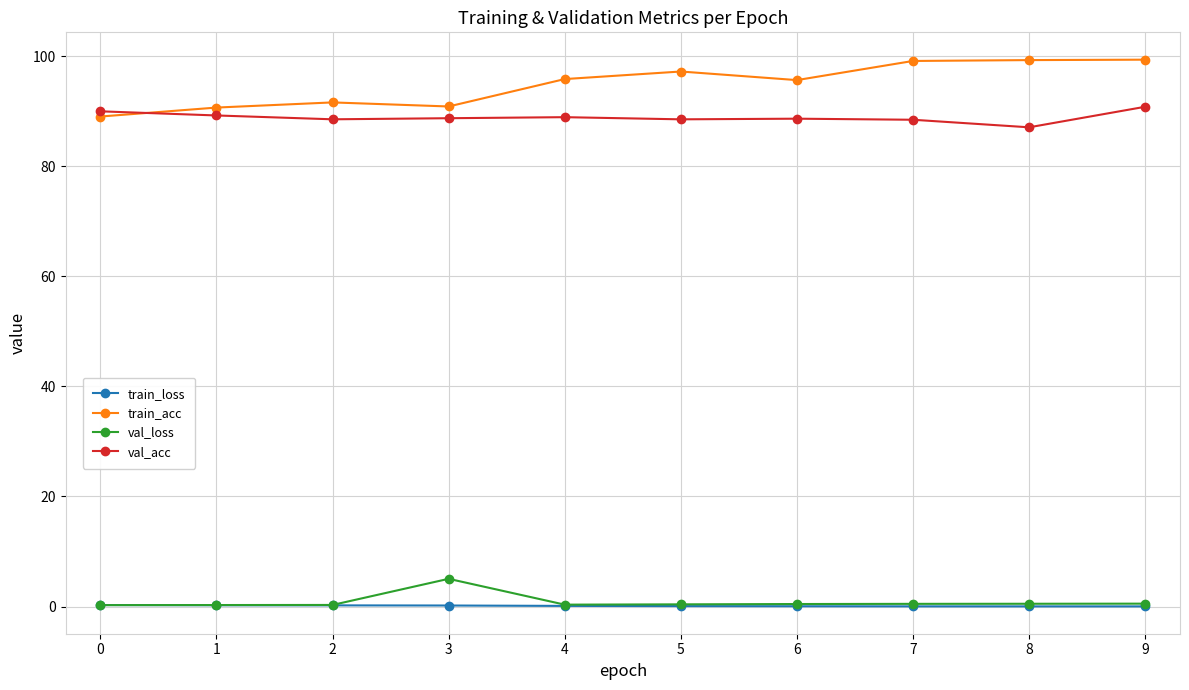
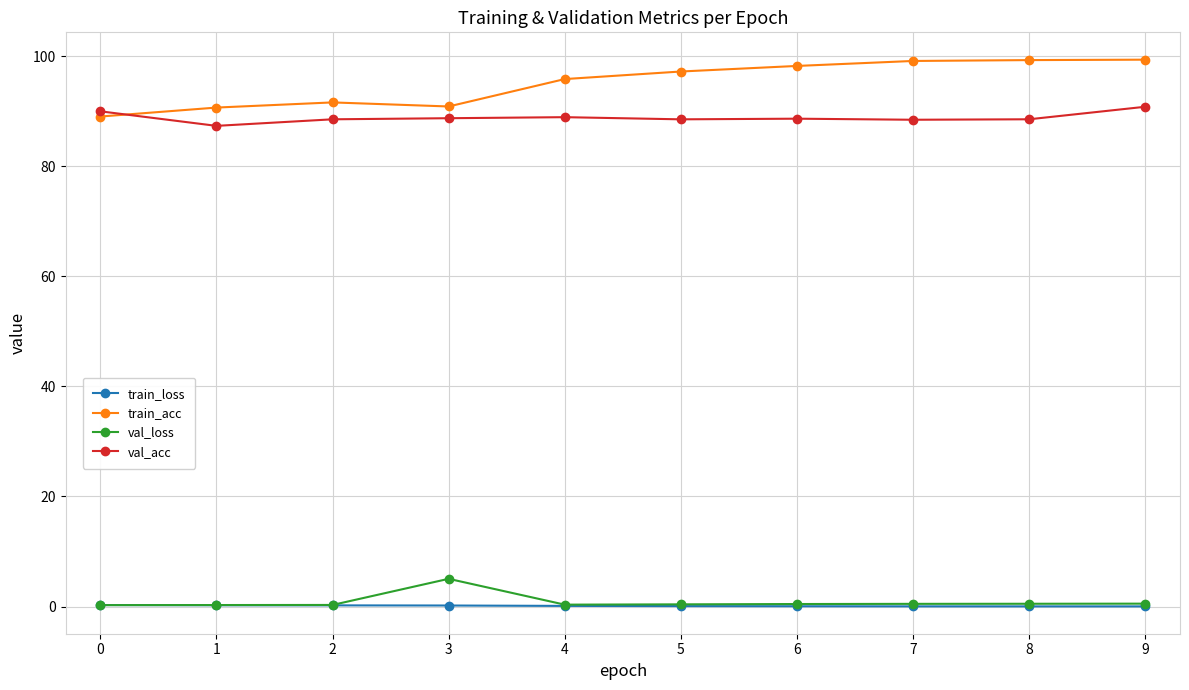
  {
    "train_loss": {
      "3": 0,
      "8": 0,
      "9": 0
    },
    "train_acc": {
      "0": 89,
      "1": 91,
      "2": 92,
      "3": 91,
      "4": 96,
      "5": 97,
-     "6": 96,
+     "6": 98,
      "7": 99,
      "8": 99,
      "9": 99
    },
    "val_loss": {
      "3": 5,
      "8": 0,
      "9": 1
    },
    "val_acc": {
      "0": 90,
-     "1": 89,
+     "1": 87,
      "2": 89,
      "3": 89,
      "4": 89,
      "5": 89,
      "6": 89,
      "7": 88,
-     "8": 87,
+     "8": 89,
      "9": 91
    }
  }
